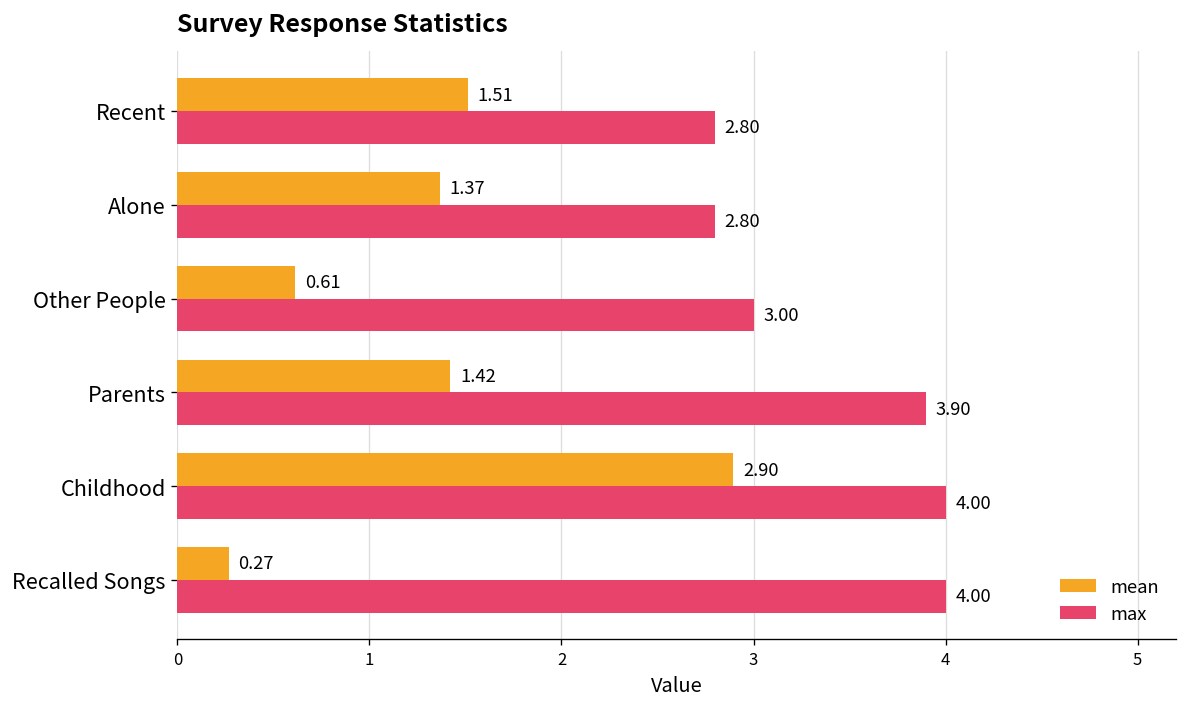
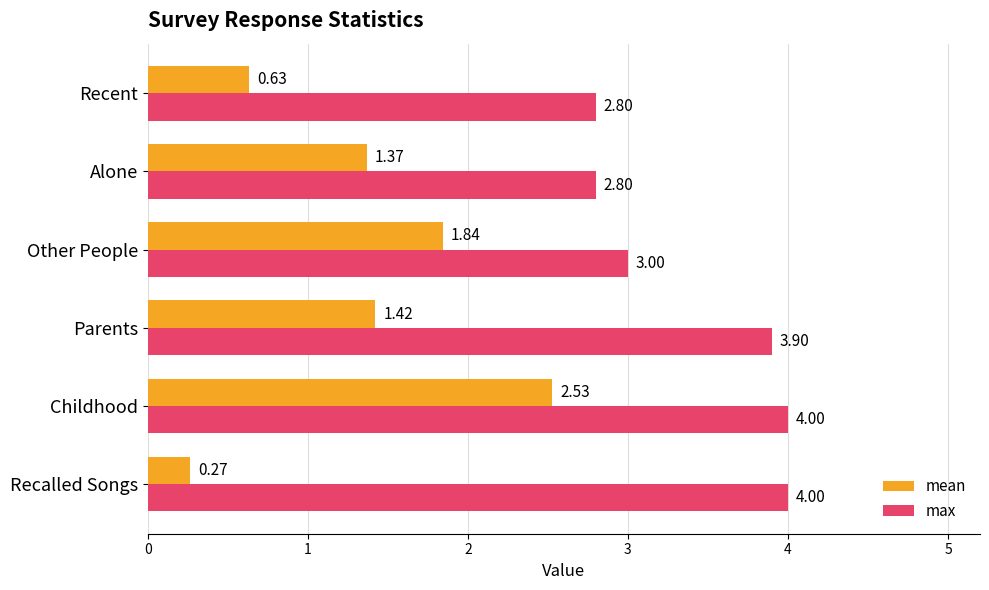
  {
    "mean": {
-     "Recent": 1.51,
+     "Recent": 0.63,
      "Alone": 1.37,
-     "Other People": 0.61,
+     "Other People": 1.84,
      "Parents": 1.42,
-     "Childhood": 2.90,
+     "Childhood": 2.53,
      "Recalled Songs": 0.27
    },
    "max": {
      "Recent": 2.80,
      "Alone": 2.80,
      "Other People": 3.00,
      "Parents": 3.90,
      "Childhood": 4.00,
      "Recalled Songs": 4.00
    }
  }
